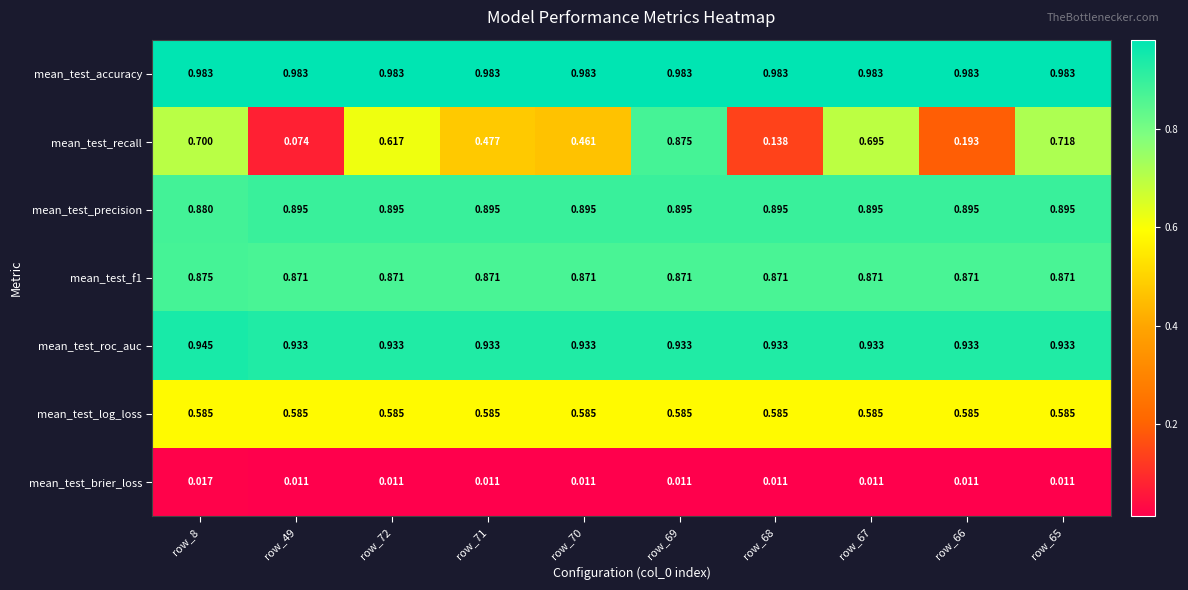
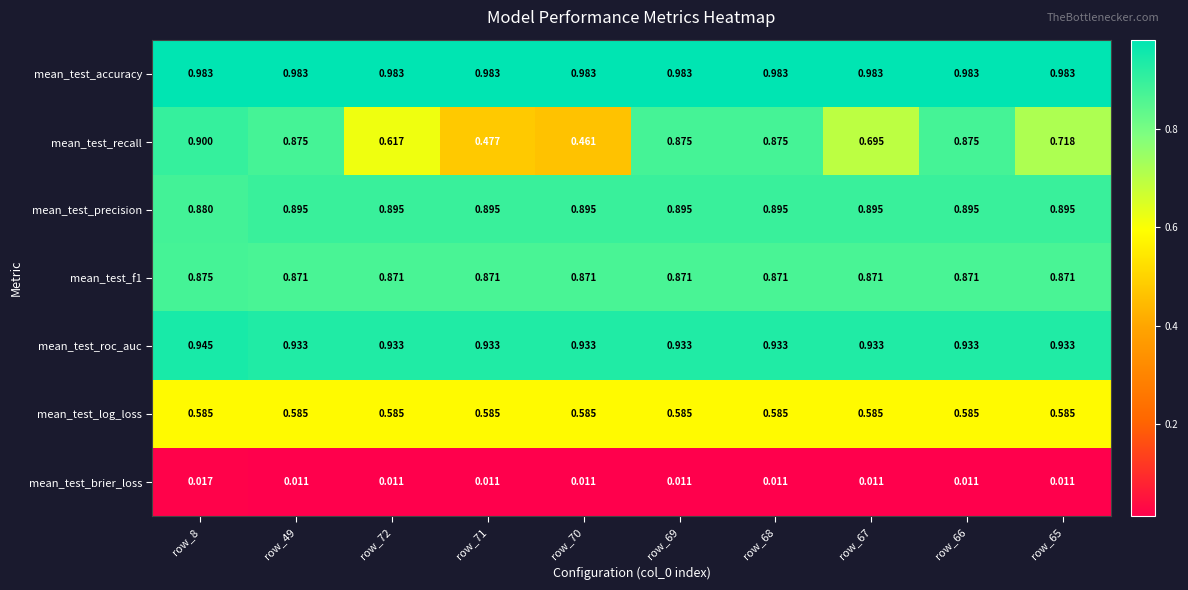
  {
    "mean_test_accuracy": {
      "row_8": 0.983,
      "row_49": 0.983,
      "row_72": 0.983,
      "row_71": 0.983,
      "row_70": 0.983,
      "row_69": 0.983,
      "row_68": 0.983,
      "row_67": 0.983,
      "row_66": 0.983,
      "row_65": 0.983
    },
    "mean_test_recall": {
-     "row_8": 0.700,
-     "row_49": 0.074,
+     "row_8": 0.900,
+     "row_49": 0.875,
      "row_72": 0.617,
      "row_71": 0.477,
      "row_70": 0.461,
      "row_69": 0.875,
-     "row_68": 0.138,
+     "row_68": 0.875,
      "row_67": 0.695,
-     "row_66": 0.193,
+     "row_66": 0.875,
      "row_65": 0.718
    },
    "mean_test_precision": {
      "row_8": 0.880,
      "row_49": 0.895,
      "row_72": 0.895,
      "row_71": 0.895,
      "row_70": 0.895,
      "row_69": 0.895,
      "row_68": 0.895,
      "row_67": 0.895,
      "row_66": 0.895,
      "row_65": 0.895
    },
    "mean_test_f1": {
      "row_8": 0.875,
      "row_49": 0.871,
      "row_72": 0.871,
      "row_71": 0.871,
      "row_70": 0.871,
      "row_69": 0.871,
      "row_68": 0.871,
      "row_67": 0.871,
      "row_66": 0.871,
      "row_65": 0.871
    },
    "mean_test_roc_auc": {
      "row_8": 0.945,
      "row_49": 0.933,
      "row_72": 0.933,
      "row_71": 0.933,
      "row_70": 0.933,
      "row_69": 0.933,
      "row_68": 0.933,
      "row_67": 0.933,
      "row_66": 0.933,
      "row_65": 0.933
    },
    "mean_test_log_loss": {
      "row_8": 0.585,
      "row_49": 0.585,
      "row_72": 0.585,
      "row_71": 0.585,
      "row_70": 0.585,
      "row_69": 0.585,
      "row_68": 0.585,
      "row_67": 0.585,
      "row_66": 0.585,
      "row_65": 0.585
    },
    "mean_test_brier_loss": {
      "row_8": 0.017,
      "row_49": 0.011,
      "row_72": 0.011,
      "row_71": 0.011,
      "row_70": 0.011,
      "row_69": 0.011,
      "row_68": 0.011,
      "row_67": 0.011,
      "row_66": 0.011,
      "row_65": 0.011
    }
  }
